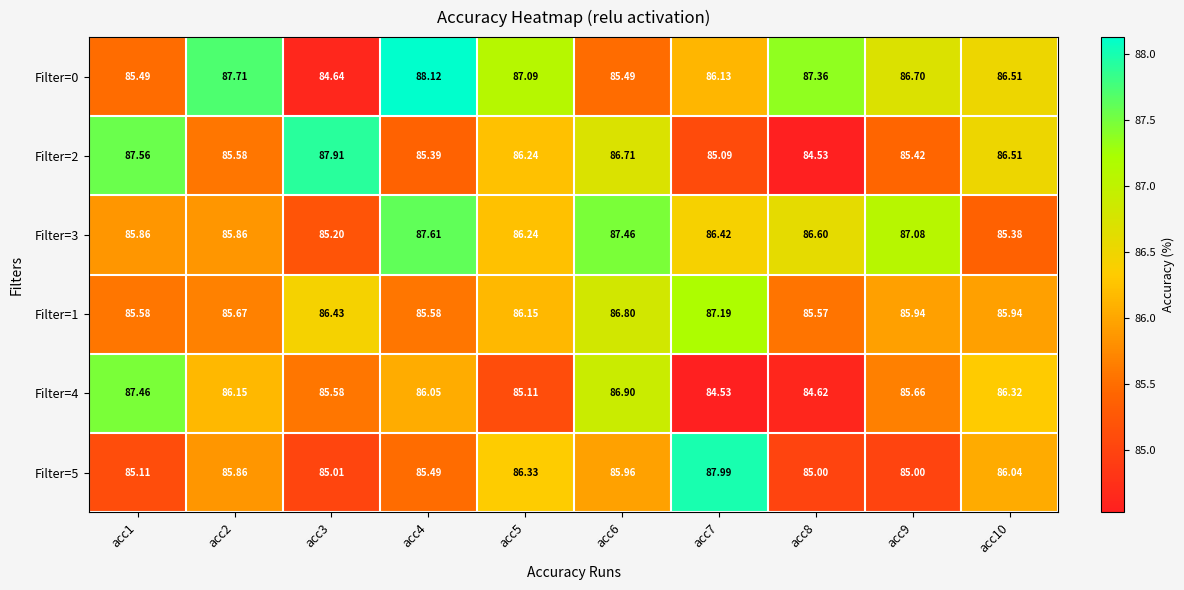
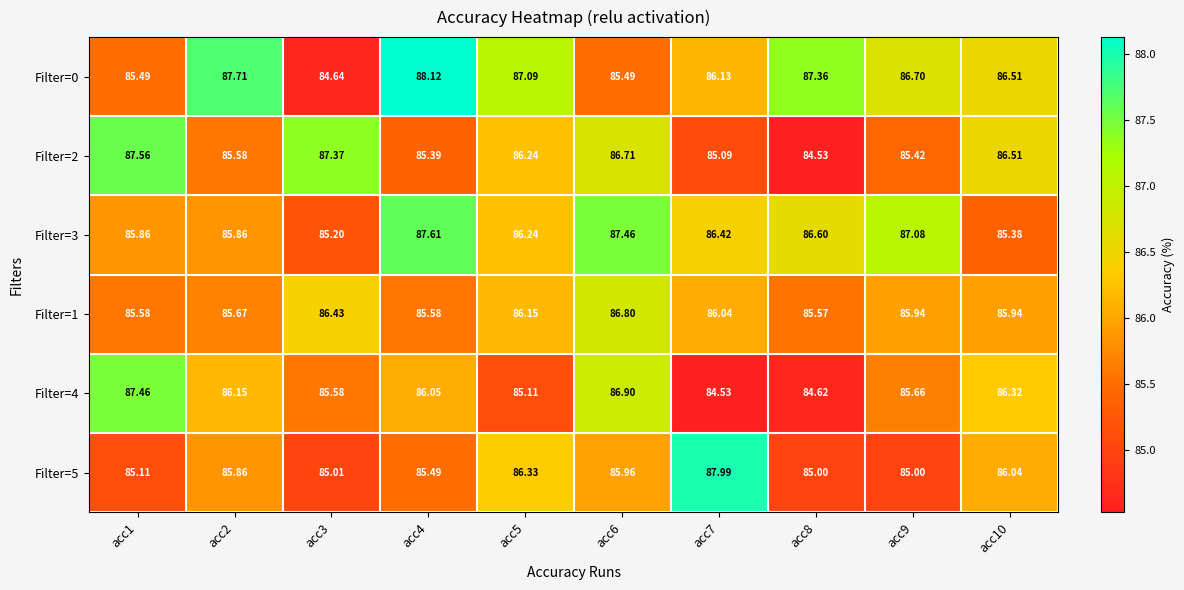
  {
    "Filter=0": {
      "acc1": 85.49,
      "acc2": 87.71,
      "acc3": 84.64,
      "acc4": 88.12,
      "acc5": 87.09,
      "acc6": 85.49,
      "acc7": 86.13,
      "acc8": 87.36,
      "acc9": 86.70,
      "acc10": 86.51
    },
    "Filter=2": {
      "acc1": 87.56,
      "acc2": 85.58,
-     "acc3": 87.91,
+     "acc3": 87.37,
      "acc4": 85.39,
      "acc5": 86.24,
      "acc6": 86.71,
      "acc7": 85.09,
      "acc8": 84.53,
      "acc9": 85.42,
      "acc10": 86.51
    },
    "Filter=3": {
      "acc1": 85.86,
      "acc2": 85.86,
      "acc3": 85.20,
      "acc4": 87.61,
      "acc5": 86.24,
      "acc6": 87.46,
      "acc7": 86.42,
      "acc8": 86.60,
      "acc9": 87.08,
      "acc10": 85.38
    },
    "Filter=1": {
      "acc1": 85.58,
      "acc2": 85.67,
      "acc3": 86.43,
      "acc4": 85.58,
      "acc5": 86.15,
      "acc6": 86.80,
-     "acc7": 87.19,
+     "acc7": 86.04,
      "acc8": 85.57,
      "acc9": 85.94,
      "acc10": 85.94
    },
    "Filter=4": {
      "acc1": 87.46,
      "acc2": 86.15,
      "acc3": 85.58,
      "acc4": 86.05,
      "acc5": 85.11,
      "acc6": 86.90,
      "acc7": 84.53,
      "acc8": 84.62,
      "acc9": 85.66,
      "acc10": 86.32
    },
    "Filter=5": {
      "acc1": 85.11,
      "acc2": 85.86,
      "acc3": 85.01,
      "acc4": 85.49,
      "acc5": 86.33,
      "acc6": 85.96,
      "acc7": 87.99,
      "acc8": 85.00,
      "acc9": 85.00,
      "acc10": 86.04
    }
  }
